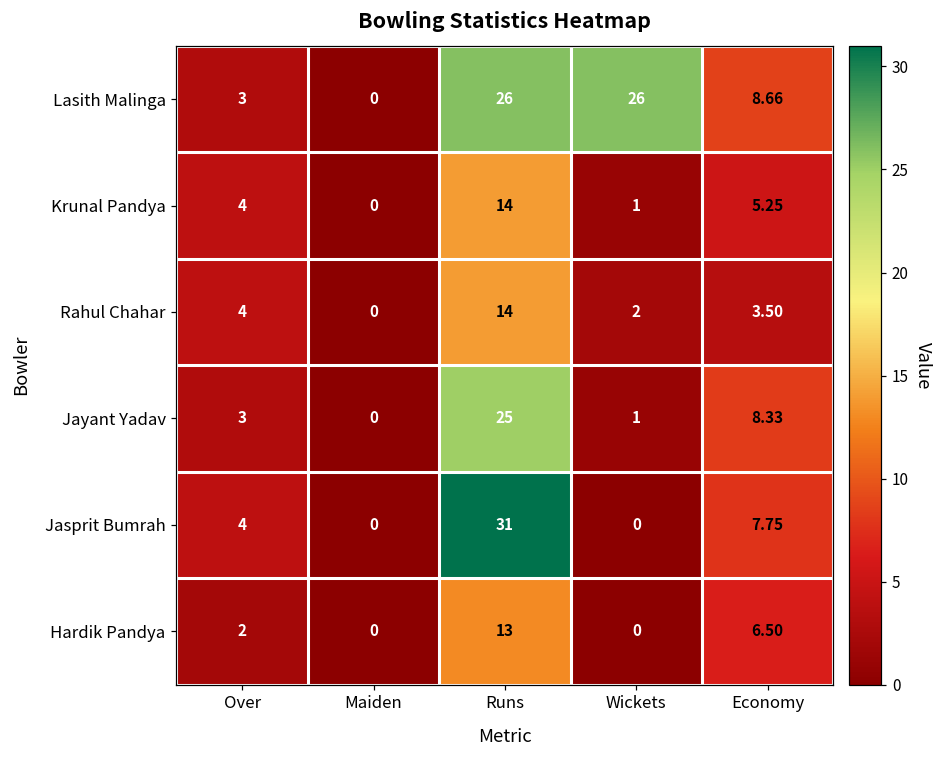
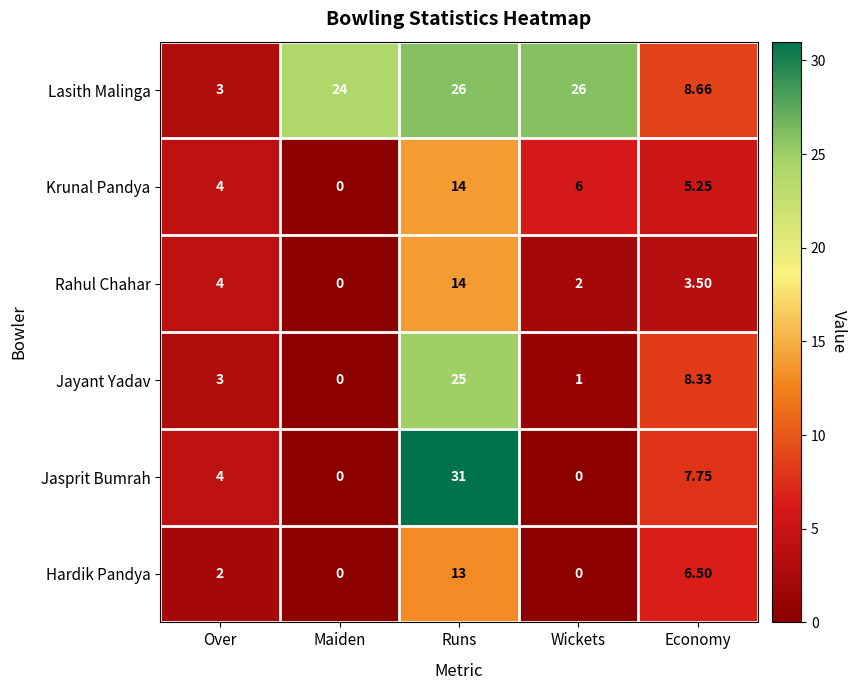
  {
    "Lasith Malinga": {
      "Over": 3,
-     "Maiden": 0,
+     "Maiden": 24,
      "Runs": 26,
      "Wickets": 26,
      "Economy": 8.66
    },
    "Krunal Pandya": {
      "Over": 4,
      "Maiden": 0,
      "Runs": 14,
-     "Wickets": 1,
+     "Wickets": 6,
      "Economy": 5.25
    },
    "Rahul Chahar": {
      "Over": 4,
      "Maiden": 0,
      "Runs": 14,
      "Wickets": 2,
      "Economy": 3.50
    },
    "Jayant Yadav": {
      "Over": 3,
      "Maiden": 0,
      "Runs": 25,
      "Wickets": 1,
      "Economy": 8.33
    },
    "Jasprit Bumrah": {
      "Over": 4,
      "Maiden": 0,
      "Runs": 31,
      "Wickets": 0,
      "Economy": 7.75
    },
    "Hardik Pandya": {
      "Over": 2,
      "Maiden": 0,
      "Runs": 13,
      "Wickets": 0,
      "Economy": 6.50
    }
  }
